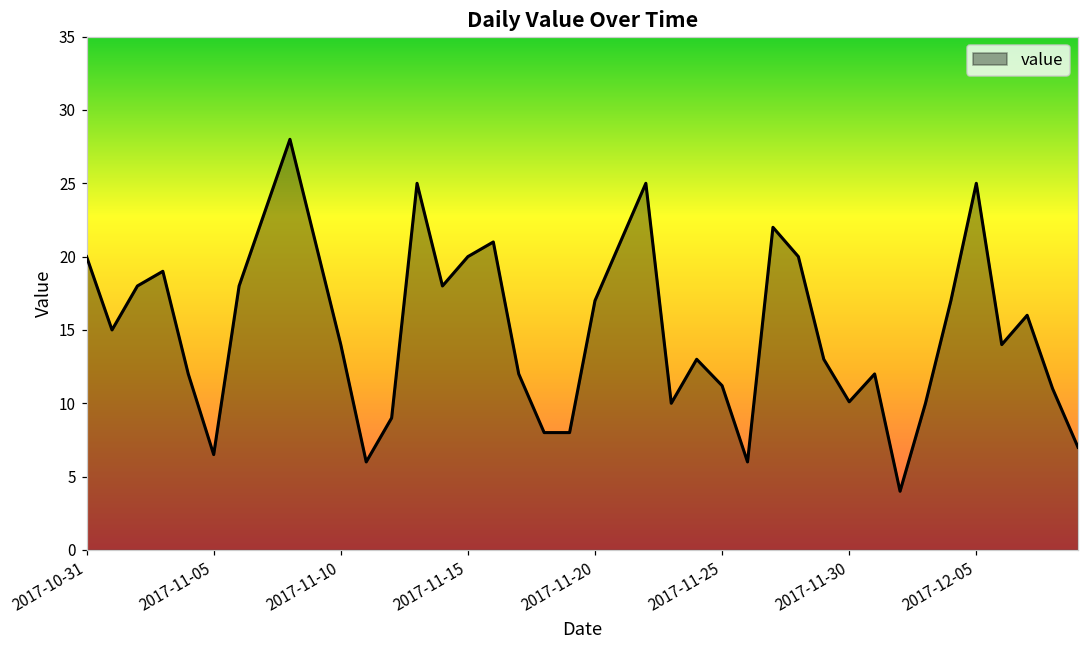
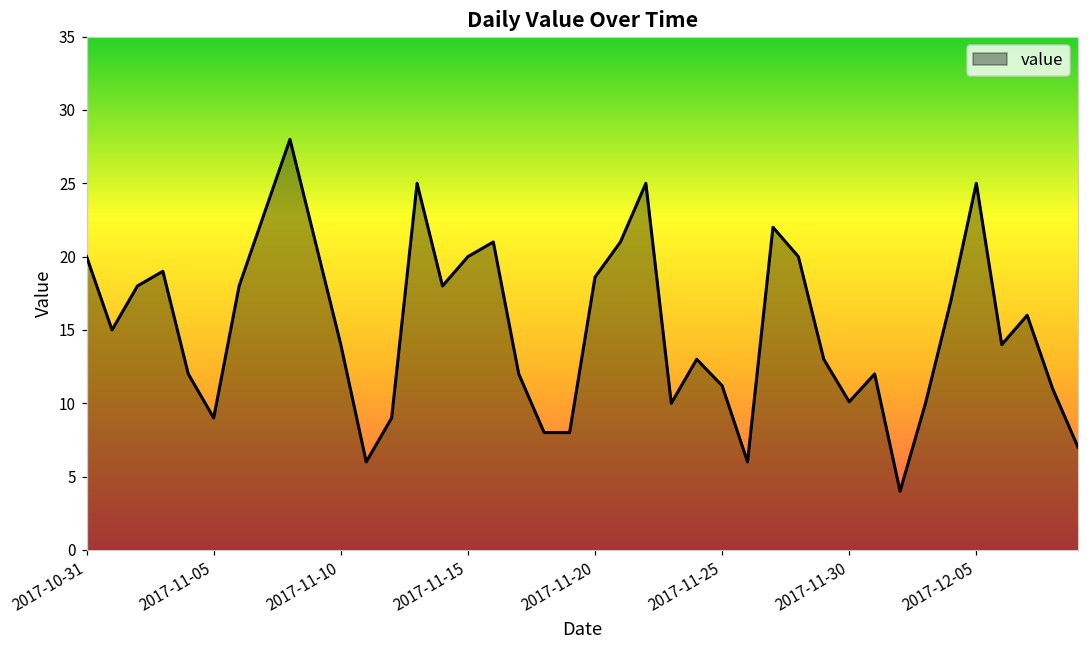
  {
    "2017-10-31": 20.0,
-   "2017-11-05": 6.5,
+   "2017-11-05": 9.0,
    "2017-11-10": 14.0,
    "2017-11-15": 20.0,
-   "2017-11-20": 17.0,
+   "2017-11-20": 18.6,
    "2017-11-25": 11.2,
    "2017-11-30": 10.1,
    "2017-12-05": 25.0
  }
